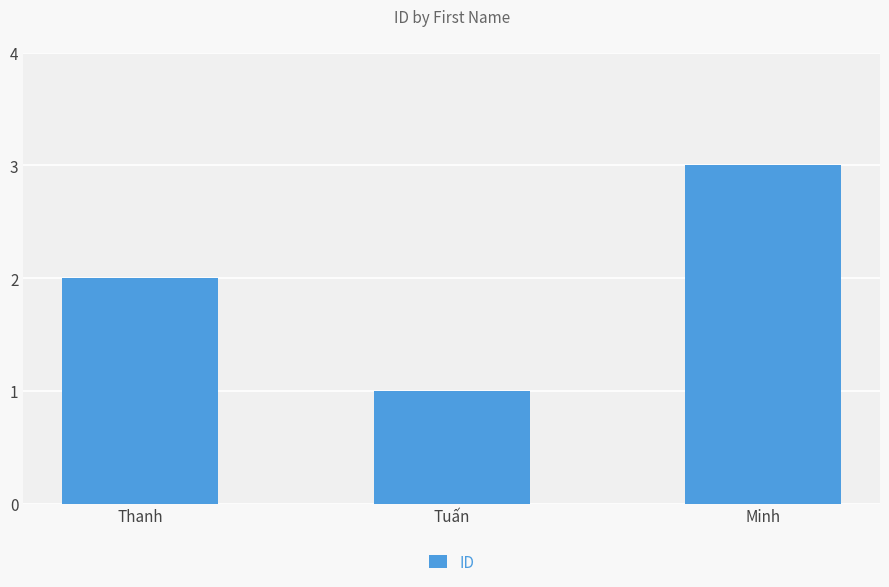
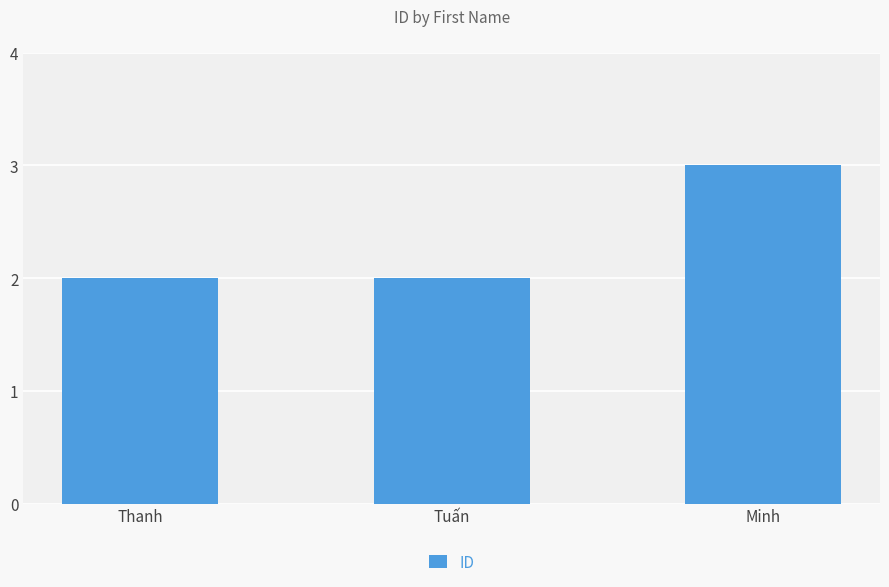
  {
    "Thanh": 2,
-   "Tuấn": 1,
+   "Tuấn": 2,
    "Minh": 3
  }
